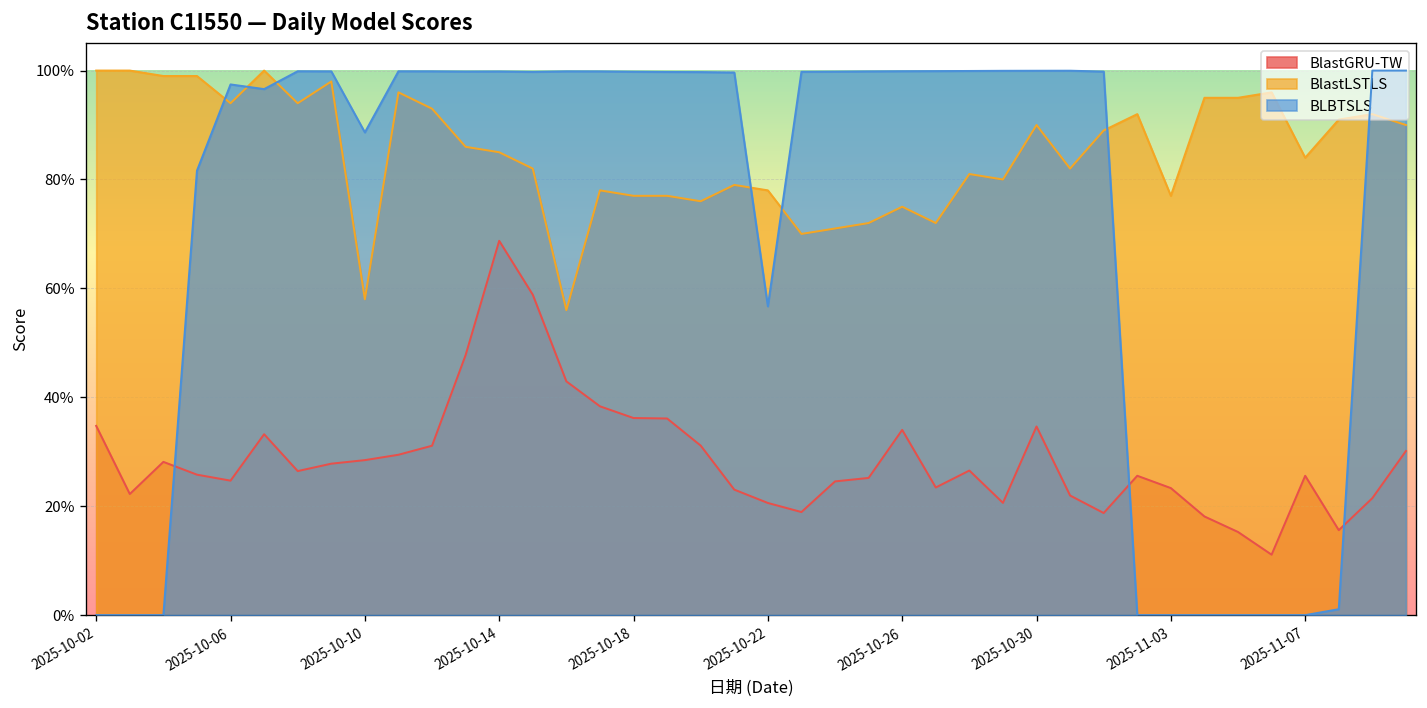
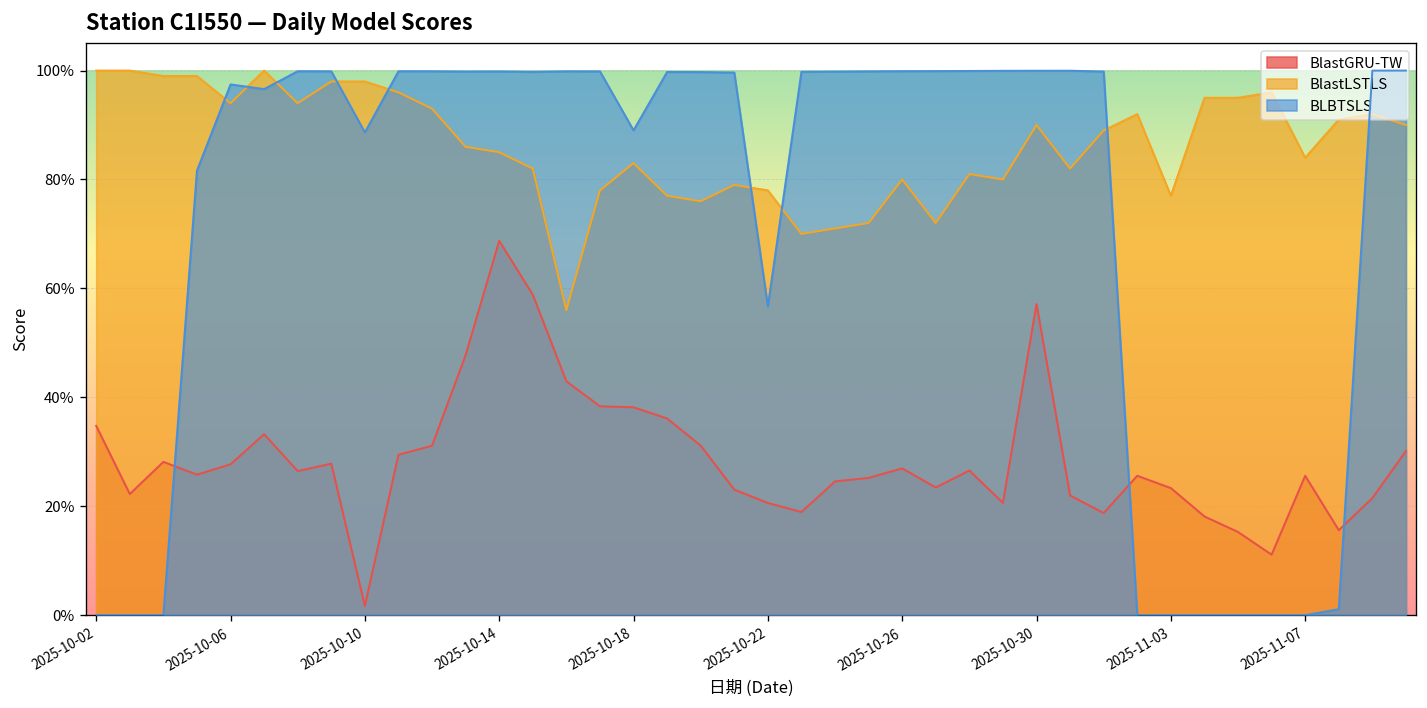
  {
    "BlastGRU-TW": {
      "2025-10-02": "35%",
-     "2025-10-06": "25%",
-     "2025-10-10": "28%",
+     "2025-10-06": "28%",
+     "2025-10-10": "2%",
      "2025-10-14": "69%",
-     "2025-10-18": "36%",
+     "2025-10-18": "38%",
      "2025-10-22": "21%",
-     "2025-10-26": "34%",
-     "2025-10-30": "35%",
+     "2025-10-26": "27%",
+     "2025-10-30": "57%",
      "2025-11-03": "23%",
      "2025-11-07": "26%"
    },
    "BlastLSTLS": {
      "2025-10-02": "100%",
      "2025-10-06": "94%",
-     "2025-10-10": "58%",
+     "2025-10-10": "98%",
      "2025-10-14": "85%",
-     "2025-10-18": "77%",
+     "2025-10-18": "83%",
      "2025-10-22": "78%",
-     "2025-10-26": "75%",
+     "2025-10-26": "80%",
      "2025-10-30": "90%",
      "2025-11-03": "77%",
      "2025-11-07": "84%"
    },
    "BLBTSLS": {
      "2025-10-02": "0%",
      "2025-10-06": "97%",
      "2025-10-10": "89%",
      "2025-10-14": "100%",
-     "2025-10-18": "100%",
+     "2025-10-18": "89%",
      "2025-10-22": "57%",
      "2025-10-26": "100%",
      "2025-10-30": "100%",
      "2025-11-03": "0%",
      "2025-11-07": "0%"
    }
  }
